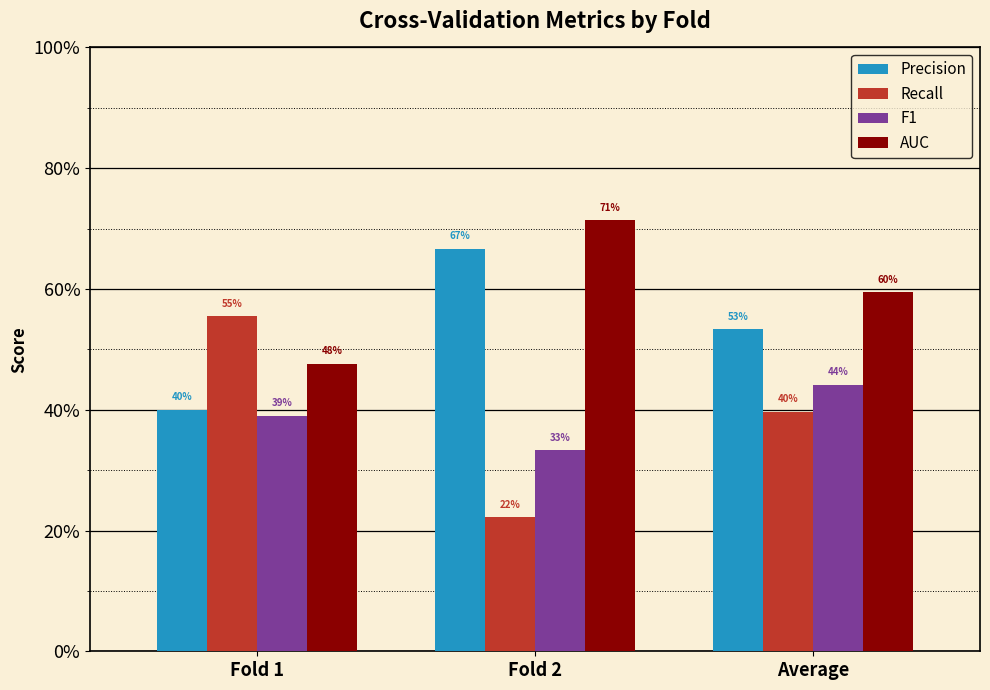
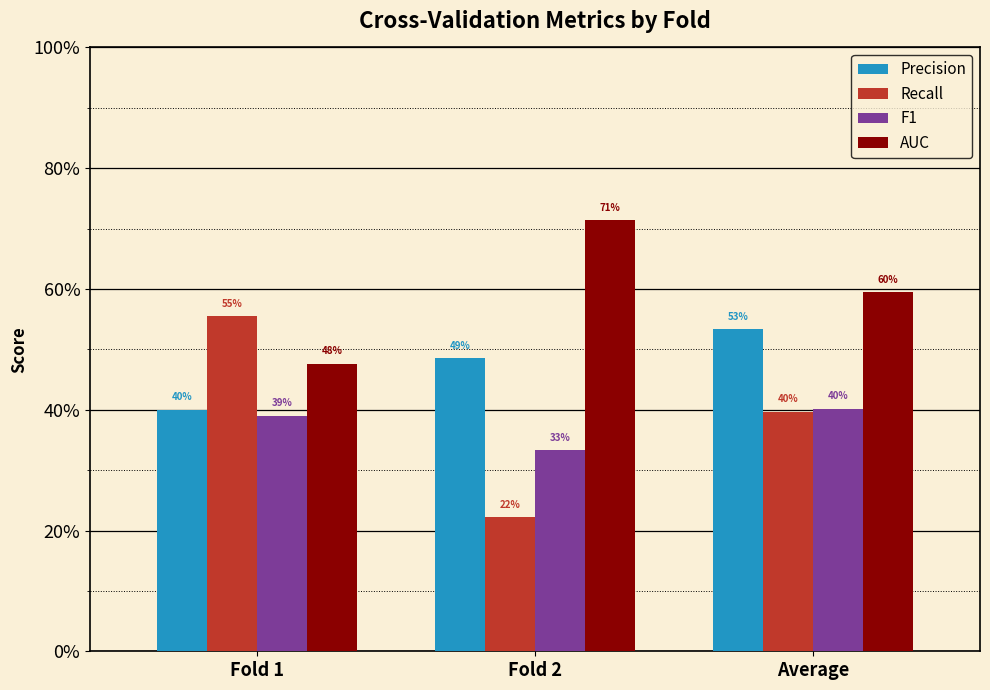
  {
    "Precision": {
      "Fold 1": "40%",
-     "Fold 2": "67%",
+     "Fold 2": "49%",
      "Average": "53%"
    },
    "Recall": {
      "Fold 1": "55%",
      "Fold 2": "22%",
      "Average": "40%"
    },
    "F1": {
      "Fold 1": "39%",
      "Fold 2": "33%",
-     "Average": "44%"
+     "Average": "40%"
    },
    "AUC": {
      "Fold 1": "48%",
      "Fold 2": "71%",
      "Average": "60%"
    }
  }
